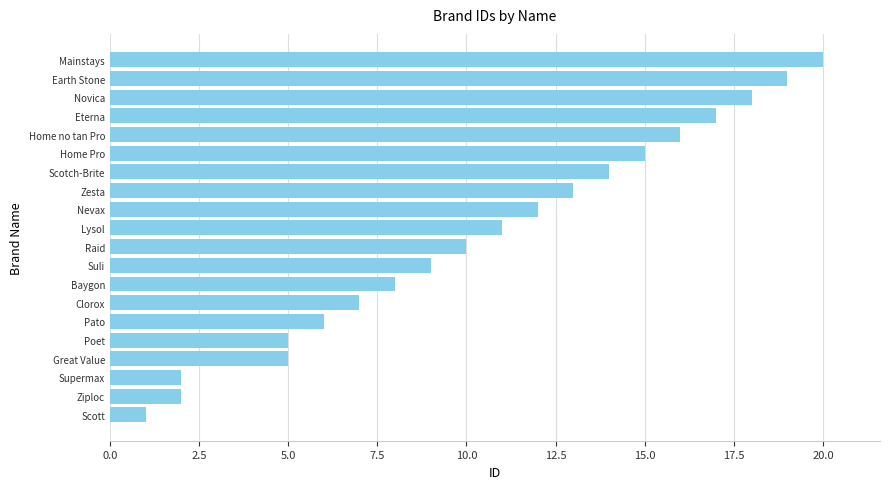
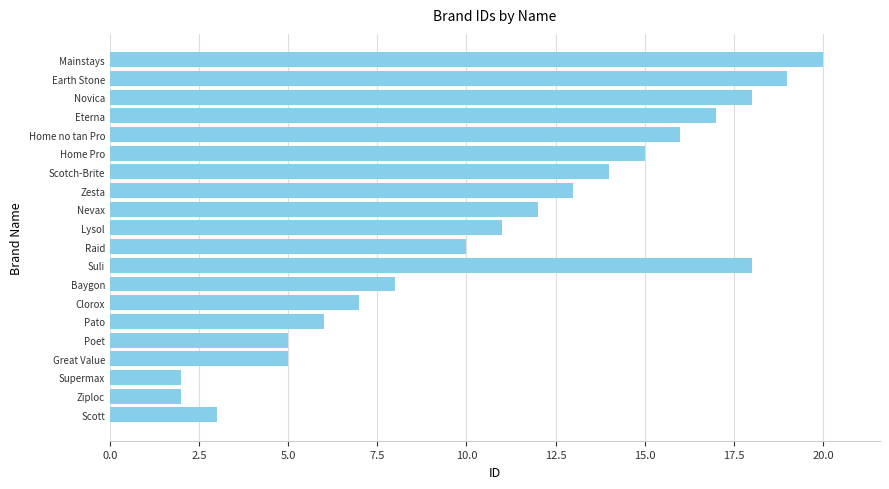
  {
    "Mainstays": 20,
    "Earth Stone": 19,
    "Novica": 18,
    "Eterna": 17,
    "Home no tan Pro": 16,
    "Home Pro": 15,
    "Scotch-Brite": 14,
    "Zesta": 13,
    "Nevax": 12,
    "Lysol": 11,
    "Raid": 10,
-   "Suli": 9,
+   "Suli": 18,
    "Baygon": 8,
    "Clorox": 7,
    "Pato": 6,
    "Poet": 5,
    "Great Value": 5,
    "Supermax": 2,
    "Ziploc": 2,
-   "Scott": 1
+   "Scott": 3
  }
